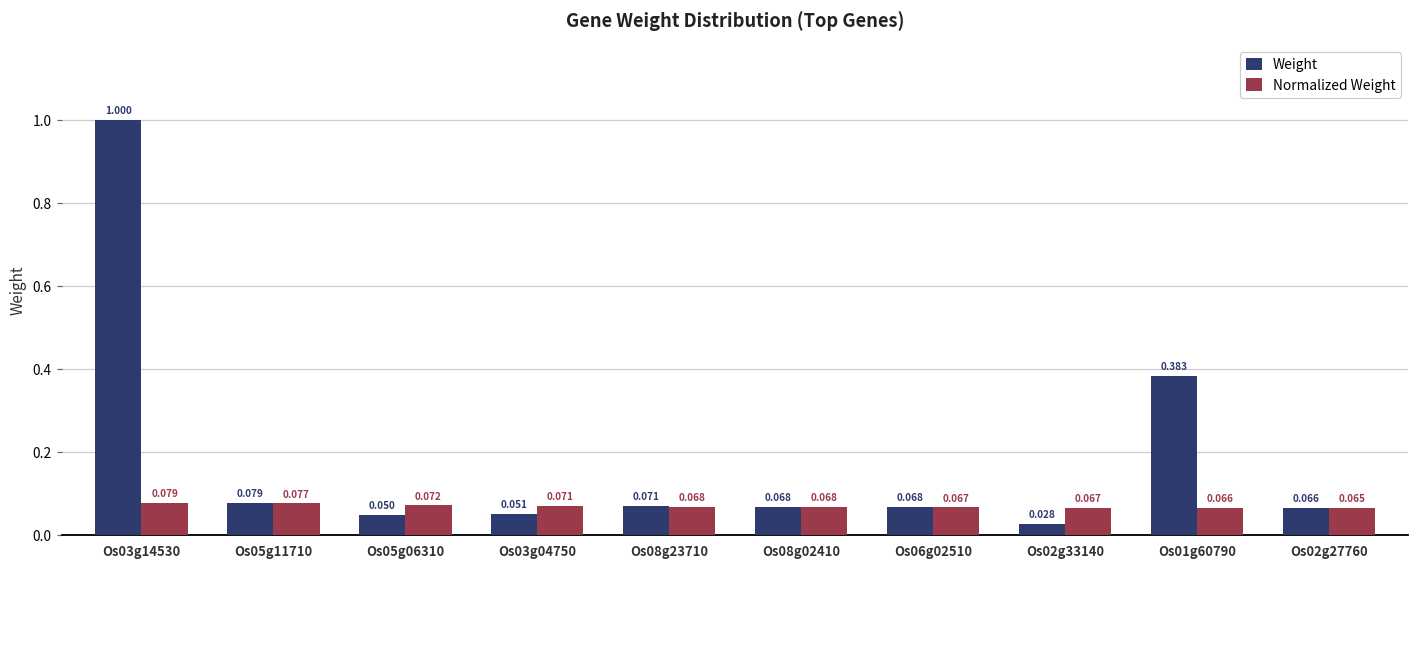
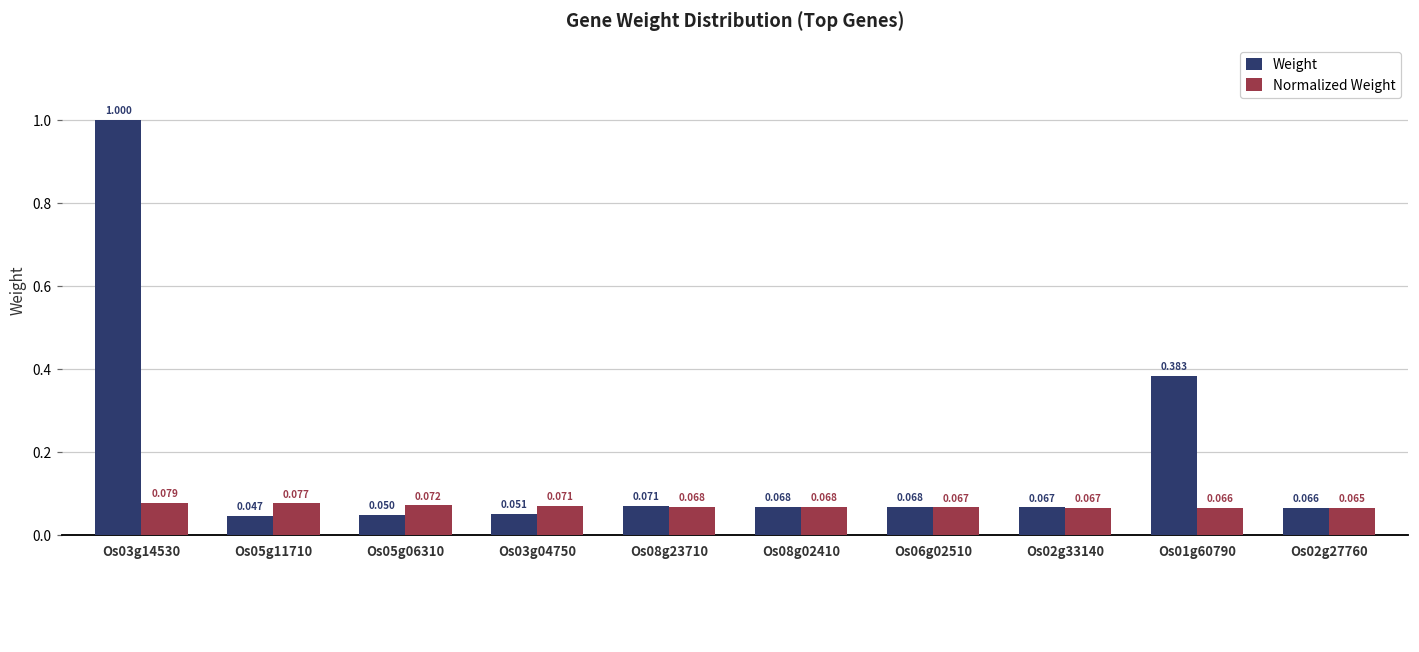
  {
    "Weight": {
      "Os03g14530": 1.000,
-     "Os05g11710": 0.079,
+     "Os05g11710": 0.047,
      "Os05g06310": 0.050,
      "Os03g04750": 0.051,
      "Os08g23710": 0.071,
      "Os08g02410": 0.068,
      "Os06g02510": 0.068,
-     "Os02g33140": 0.028,
+     "Os02g33140": 0.067,
      "Os01g60790": 0.383,
      "Os02g27760": 0.066
    },
    "Normalized Weight": {
      "Os03g14530": 0.079,
      "Os05g11710": 0.077,
      "Os05g06310": 0.072,
      "Os03g04750": 0.071,
      "Os08g23710": 0.068,
      "Os08g02410": 0.068,
      "Os06g02510": 0.067,
      "Os02g33140": 0.067,
      "Os01g60790": 0.066,
      "Os02g27760": 0.065
    }
  }
